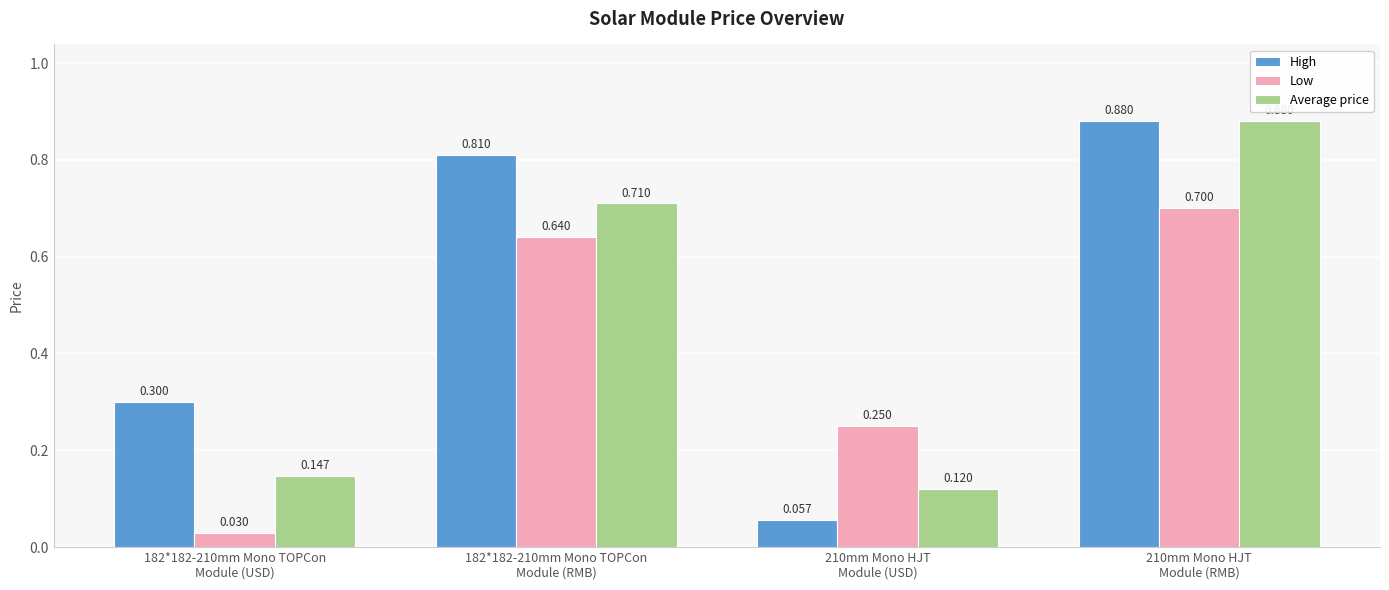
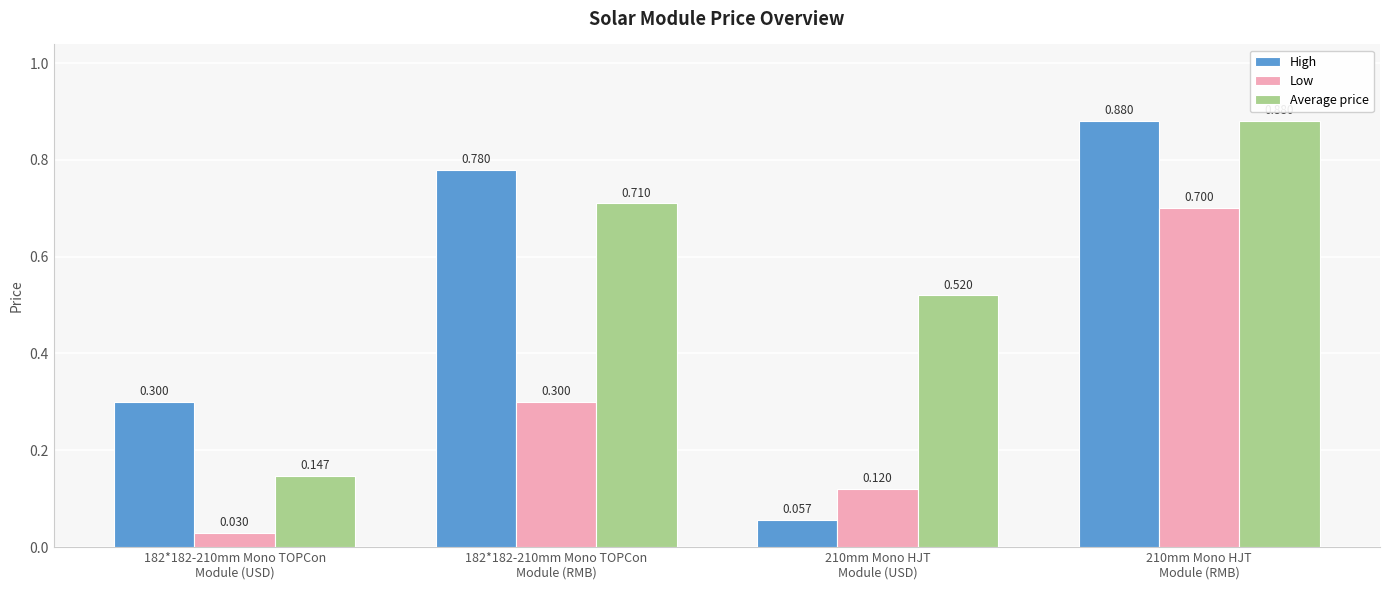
  {
    "High": {
      "182*182-210mm Mono TOPCon Module (USD)": 0.300,
-     "182*182-210mm Mono TOPCon Module (RMB)": 0.810,
+     "182*182-210mm Mono TOPCon Module (RMB)": 0.780,
      "210mm Mono HJT Module (USD)": 0.057,
      "210mm Mono HJT Module (RMB)": 0.880
    },
    "Low": {
      "182*182-210mm Mono TOPCon Module (USD)": 0.030,
-     "182*182-210mm Mono TOPCon Module (RMB)": 0.640,
-     "210mm Mono HJT Module (USD)": 0.250,
+     "182*182-210mm Mono TOPCon Module (RMB)": 0.300,
+     "210mm Mono HJT Module (USD)": 0.120,
      "210mm Mono HJT Module (RMB)": 0.700
    },
    "Average price": {
      "182*182-210mm Mono TOPCon Module (USD)": 0.147,
      "182*182-210mm Mono TOPCon Module (RMB)": 0.710,
-     "210mm Mono HJT Module (USD)": 0.120
+     "210mm Mono HJT Module (USD)": 0.520
    }
  }
